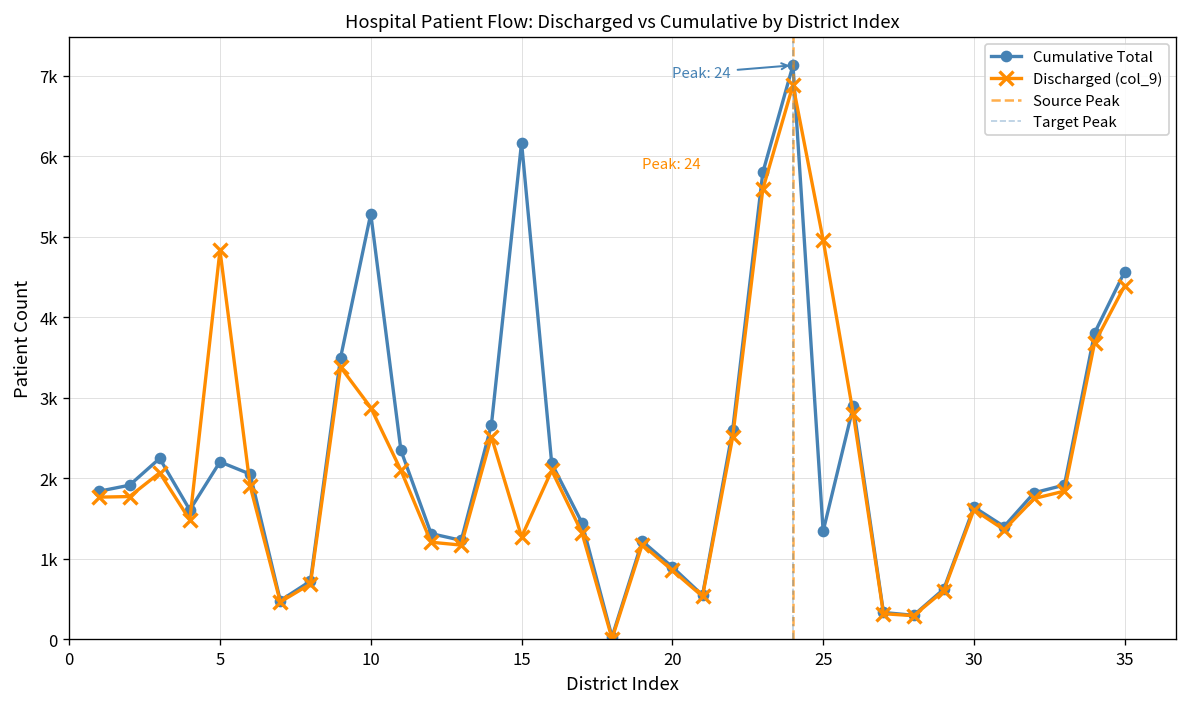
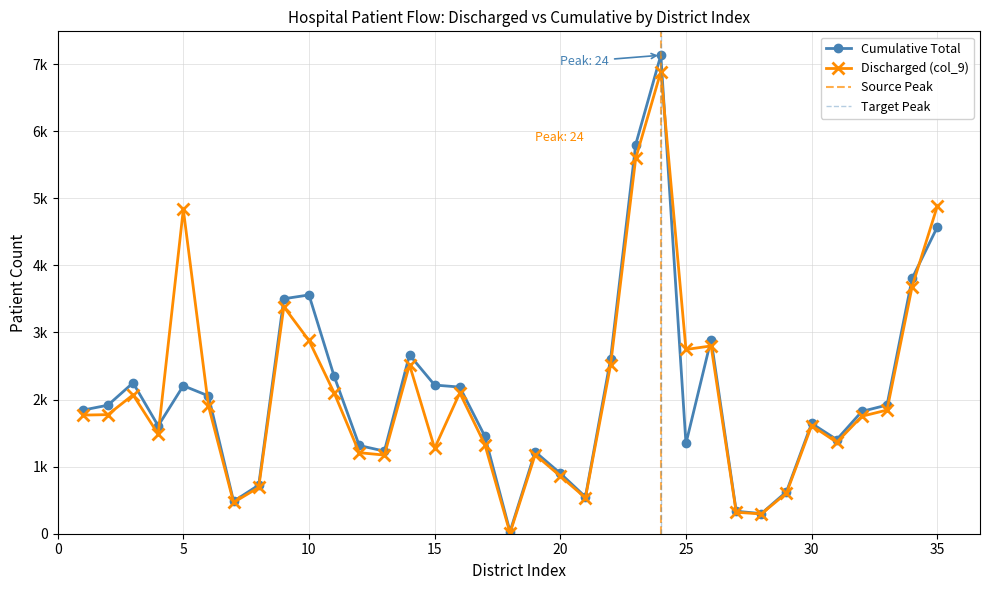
  {
    "Cumulative Total": {
      "5": 2200,
-     "10": 5300,
-     "15": 6200,
+     "10": 3600,
+     "15": 2200,
      "20": 900,
      "25": 1300,
      "35": 4600
    },
    "Discharged (col_9)": {
      "5": 4800,
      "10": 2900,
      "15": 1300,
      "20": 900,
-     "25": 5000,
-     "35": 4400
+     "25": 2700,
+     "35": 4900
    }
  }
